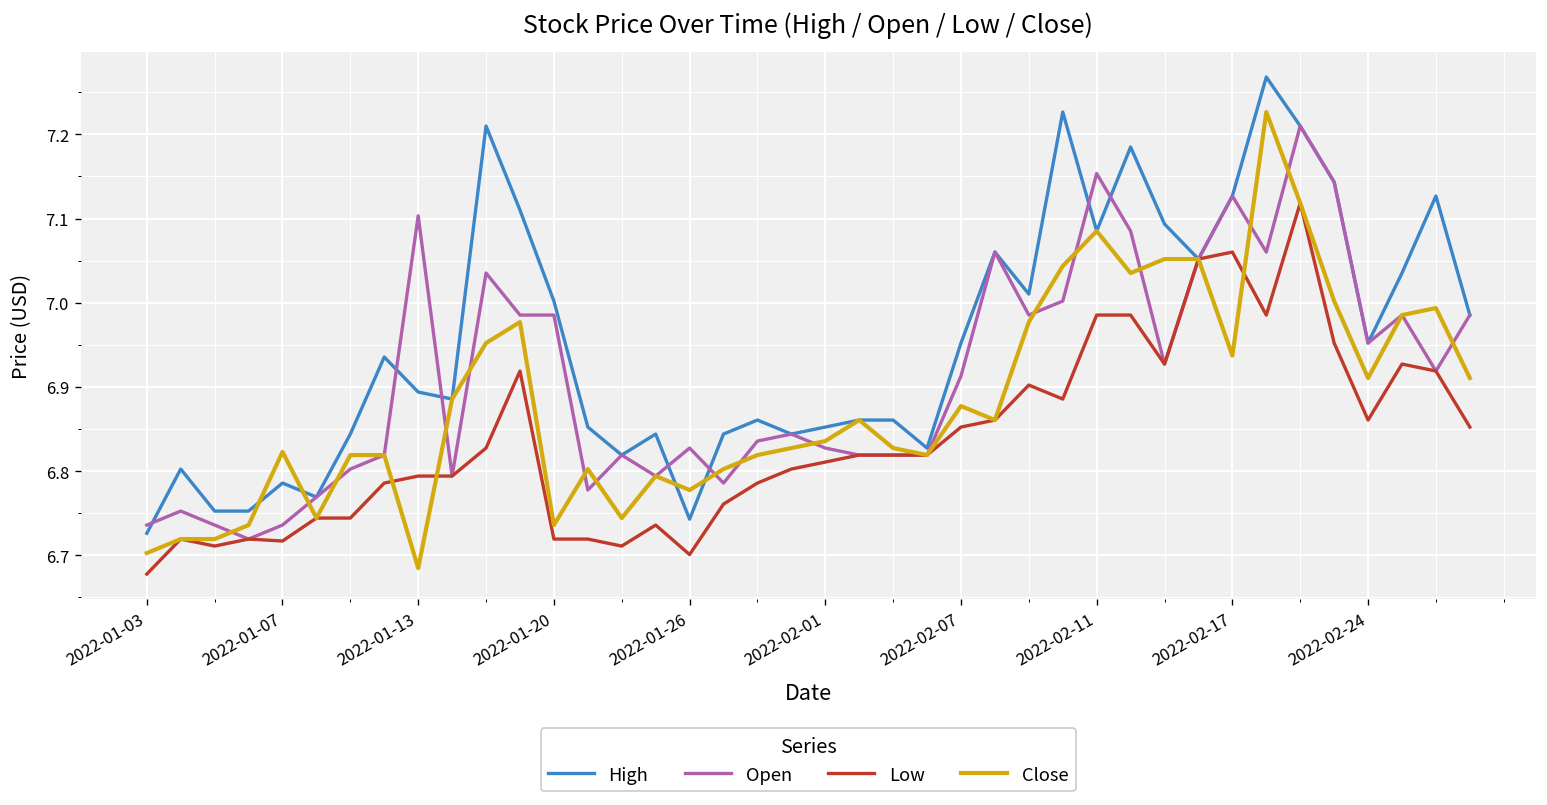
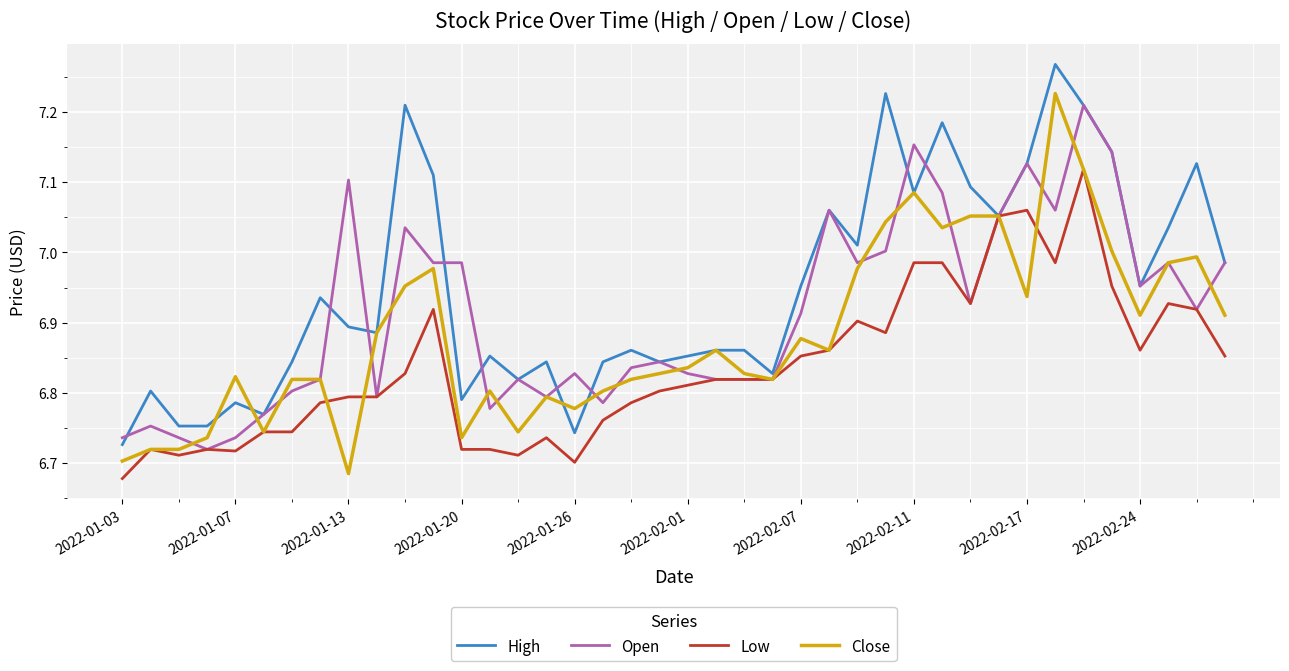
  {
    "High": {
      "2022-01-03": 6.73,
      "2022-01-07": 6.79,
      "2022-01-13": 6.89,
-     "2022-01-20": 7.00,
+     "2022-01-20": 6.79,
      "2022-01-26": 6.74,
      "2022-02-01": 6.85,
      "2022-02-07": 6.95
    },
    "Open": {
      "2022-01-03": 6.74,
      "2022-01-07": 6.74,
      "2022-01-13": 7.10,
      "2022-01-20": 6.99,
      "2022-01-26": 6.83,
      "2022-02-01": 6.83,
      "2022-02-07": 6.91,
      "2022-02-11": 7.15
    },
    "Low": {
      "2022-01-03": 6.68,
      "2022-01-07": 6.72,
      "2022-01-13": 6.79,
      "2022-01-20": 6.72,
      "2022-01-26": 6.70,
      "2022-02-01": 6.81,
      "2022-02-07": 6.85,
      "2022-02-11": 6.99,
      "2022-02-17": 7.06,
      "2022-02-24": 6.86
    },
    "Close": {
      "2022-01-03": 6.70,
      "2022-01-07": 6.82,
      "2022-01-13": 6.68,
      "2022-01-20": 6.74,
      "2022-01-26": 6.78,
      "2022-02-01": 6.84,
      "2022-02-07": 6.88,
      "2022-02-17": 6.94,
      "2022-02-24": 6.91
    }
  }
